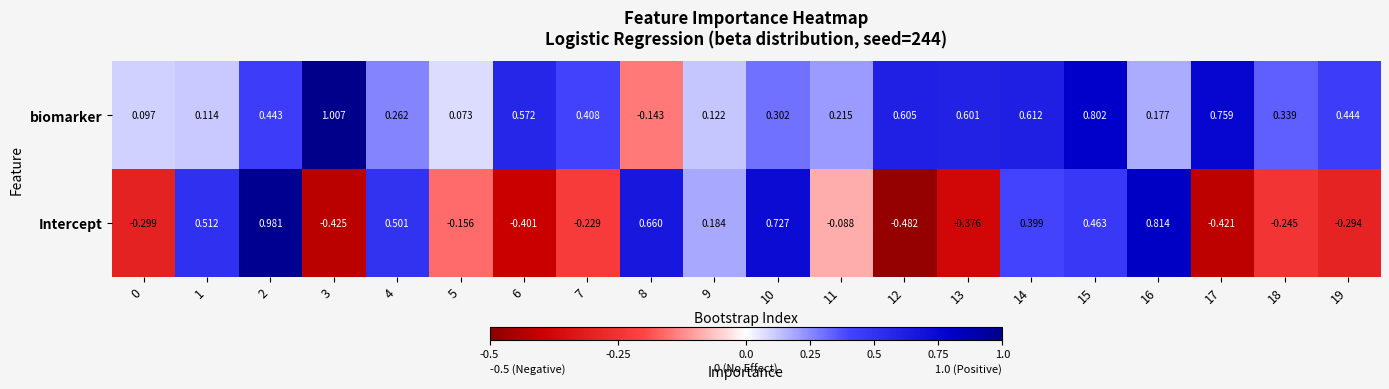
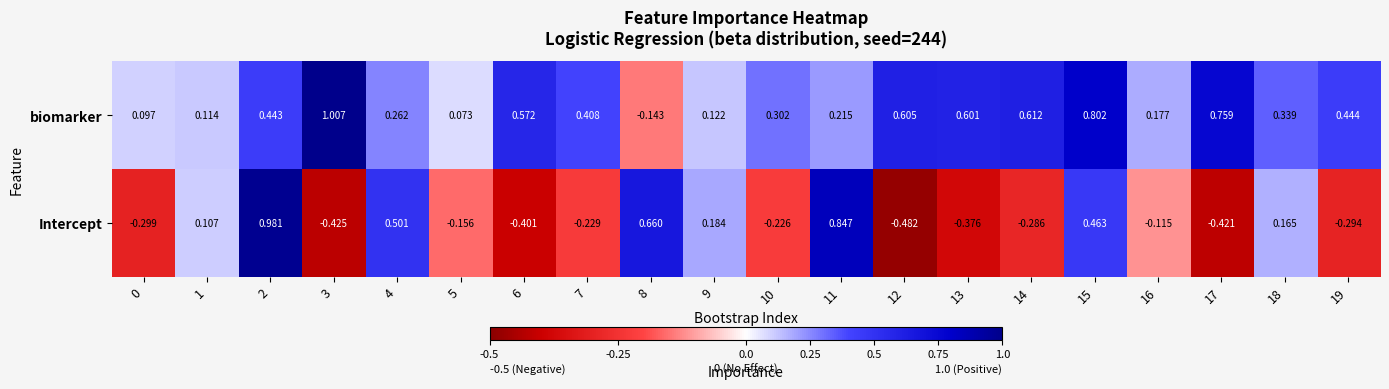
  {
    "biomarker": {
      "0": 0.097,
      "1": 0.114,
      "2": 0.443,
      "3": 1.007,
      "4": 0.262,
      "5": 0.073,
      "6": 0.572,
      "7": 0.408,
      "8": -0.143,
      "9": 0.122,
      "10": 0.302,
      "11": 0.215,
      "12": 0.605,
      "13": 0.601,
      "14": 0.612,
      "15": 0.802,
      "16": 0.177,
      "17": 0.759,
      "18": 0.339,
      "19": 0.444
    },
    "Intercept": {
      "0": -0.299,
-     "1": 0.512,
+     "1": 0.107,
      "2": 0.981,
      "3": -0.425,
      "4": 0.501,
      "5": -0.156,
      "6": -0.401,
      "7": -0.229,
      "8": 0.660,
      "9": 0.184,
-     "10": 0.727,
-     "11": -0.088,
+     "10": -0.226,
+     "11": 0.847,
      "12": -0.482,
      "13": -0.376,
-     "14": 0.399,
+     "14": -0.286,
      "15": 0.463,
-     "16": 0.814,
+     "16": -0.115,
      "17": -0.421,
-     "18": -0.245,
+     "18": 0.165,
      "19": -0.294
    }
  }
